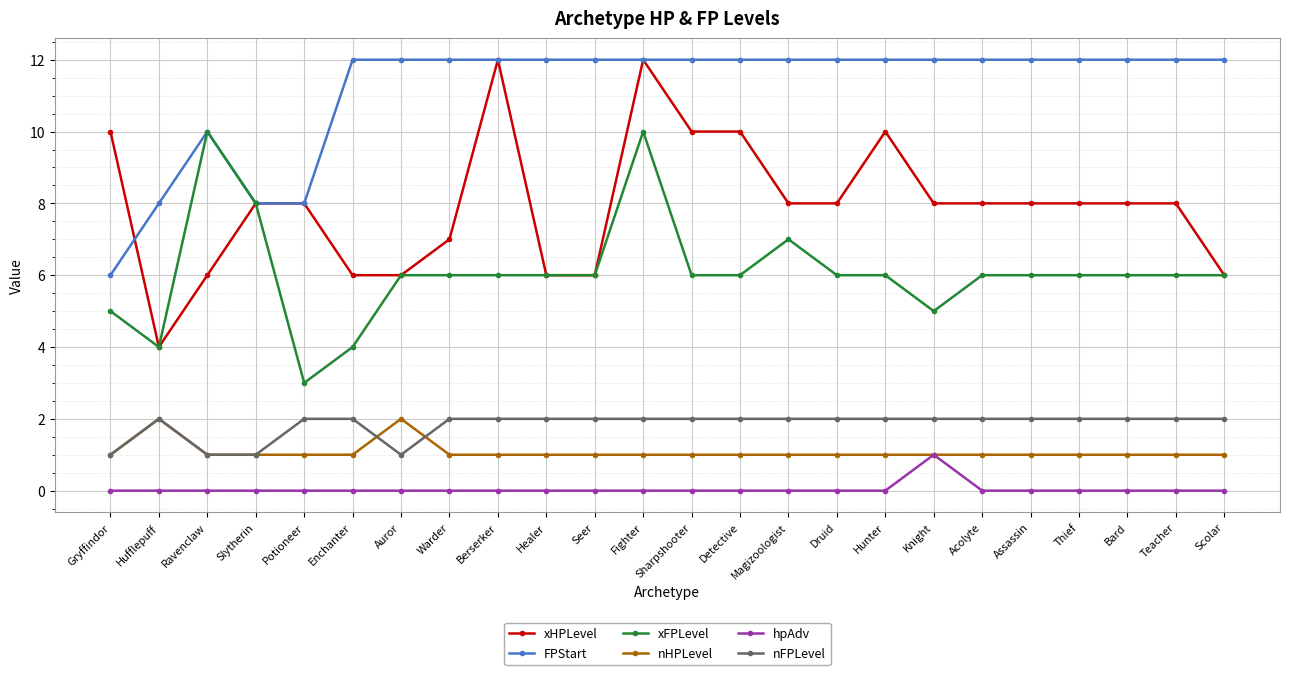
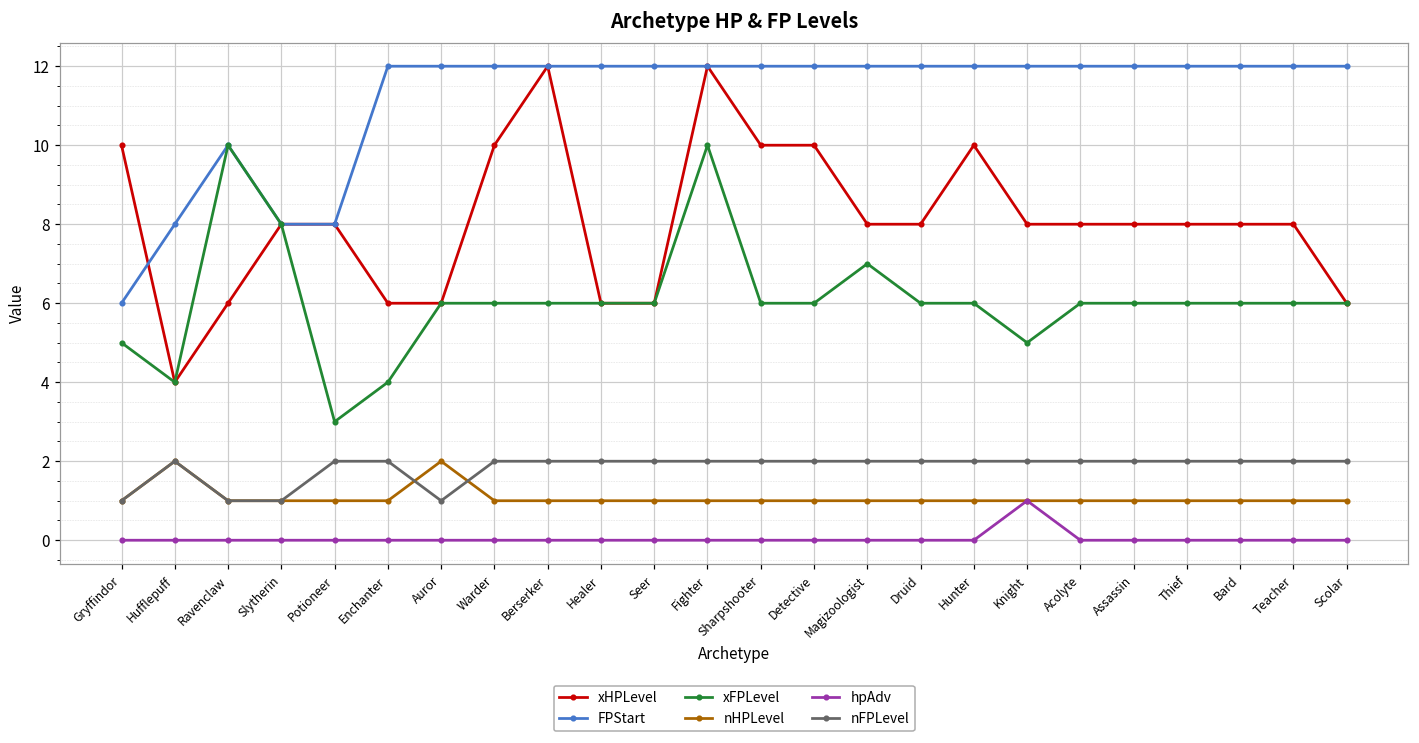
  {
    "xHPLevel": {
      "Gryffindor": 10,
      "Ravenclaw": 6,
      "Enchanter": 6,
-     "Warder": 7,
+     "Warder": 10,
      "Sharpshooter": 10,
      "Detective": 10,
      "Magizoologist": 8,
      "Druid": 8,
      "Hunter": 10,
      "Knight": 8,
      "Acolyte": 8,
      "Assassin": 8,
      "Thief": 8,
      "Bard": 8,
      "Teacher": 8
    },
    "FPStart": {
      "Gryffindor": 6,
      "Hufflepuff": 8,
      "Enchanter": 12,
      "Auror": 12,
      "Warder": 12,
      "Healer": 12,
      "Seer": 12,
      "Sharpshooter": 12,
      "Detective": 12,
      "Magizoologist": 12,
      "Druid": 12,
      "Hunter": 12,
      "Knight": 12,
      "Acolyte": 12,
      "Assassin": 12,
      "Thief": 12,
      "Bard": 12,
      "Teacher": 12,
      "Scolar": 12
    },
    "xFPLevel": {
      "Gryffindor": 5,
      "Potioneer": 3,
      "Enchanter": 4,
      "Warder": 6,
      "Berserker": 6,
      "Fighter": 10,
      "Sharpshooter": 6,
      "Detective": 6,
      "Magizoologist": 7,
      "Druid": 6,
      "Hunter": 6,
      "Knight": 5,
      "Acolyte": 6,
      "Assassin": 6,
      "Thief": 6,
      "Bard": 6,
      "Teacher": 6
    },
    "nHPLevel": {
      "Potioneer": 1,
      "Enchanter": 1,
      "Auror": 2,
      "Warder": 1,
      "Berserker": 1,
      "Healer": 1,
      "Seer": 1,
      "Fighter": 1,
      "Sharpshooter": 1,
      "Detective": 1,
      "Magizoologist": 1,
      "Druid": 1,
      "Hunter": 1,
      "Acolyte": 1,
      "Assassin": 1,
      "Thief": 1,
      "Bard": 1,
      "Teacher": 1,
      "Scolar": 1
    },
    "hpAdv": {
      "Gryffindor": 0,
      "Hufflepuff": 0,
      "Ravenclaw": 0,
      "Slytherin": 0,
      "Potioneer": 0,
      "Enchanter": 0,
      "Auror": 0,
      "Warder": 0,
      "Berserker": 0,
      "Healer": 0,
      "Seer": 0,
      "Fighter": 0,
      "Sharpshooter": 0,
      "Detective": 0,
      "Magizoologist": 0,
      "Druid": 0,
      "Hunter": 0,
      "Acolyte": 0,
      "Assassin": 0,
      "Thief": 0,
      "Bard": 0,
      "Teacher": 0,
      "Scolar": 0
    },
    "nFPLevel": {
      "Potioneer": 2,
      "Enchanter": 2,
      "Auror": 1,
      "Warder": 2,
      "Berserker": 2,
      "Healer": 2,
      "Seer": 2,
      "Fighter": 2,
      "Sharpshooter": 2,
      "Detective": 2,
      "Magizoologist": 2,
      "Druid": 2,
      "Hunter": 2,
      "Knight": 2,
      "Acolyte": 2,
      "Assassin": 2,
      "Thief": 2,
      "Bard": 2,
      "Teacher": 2,
      "Scolar": 2
    }
  }
